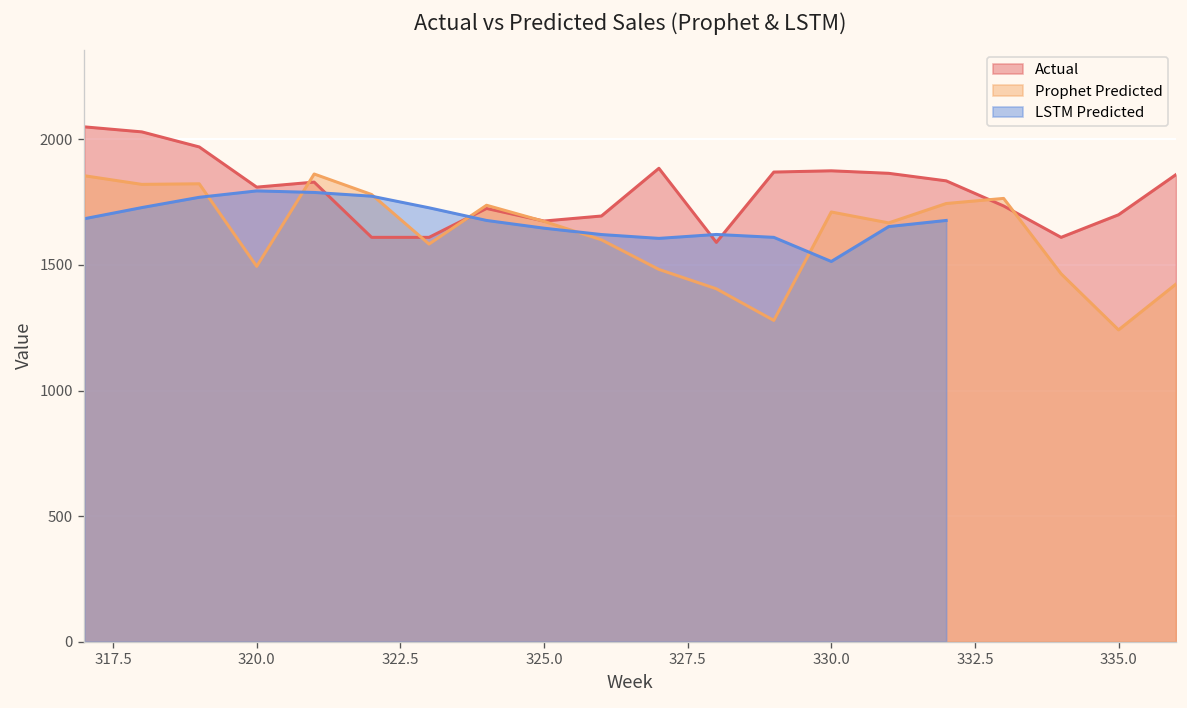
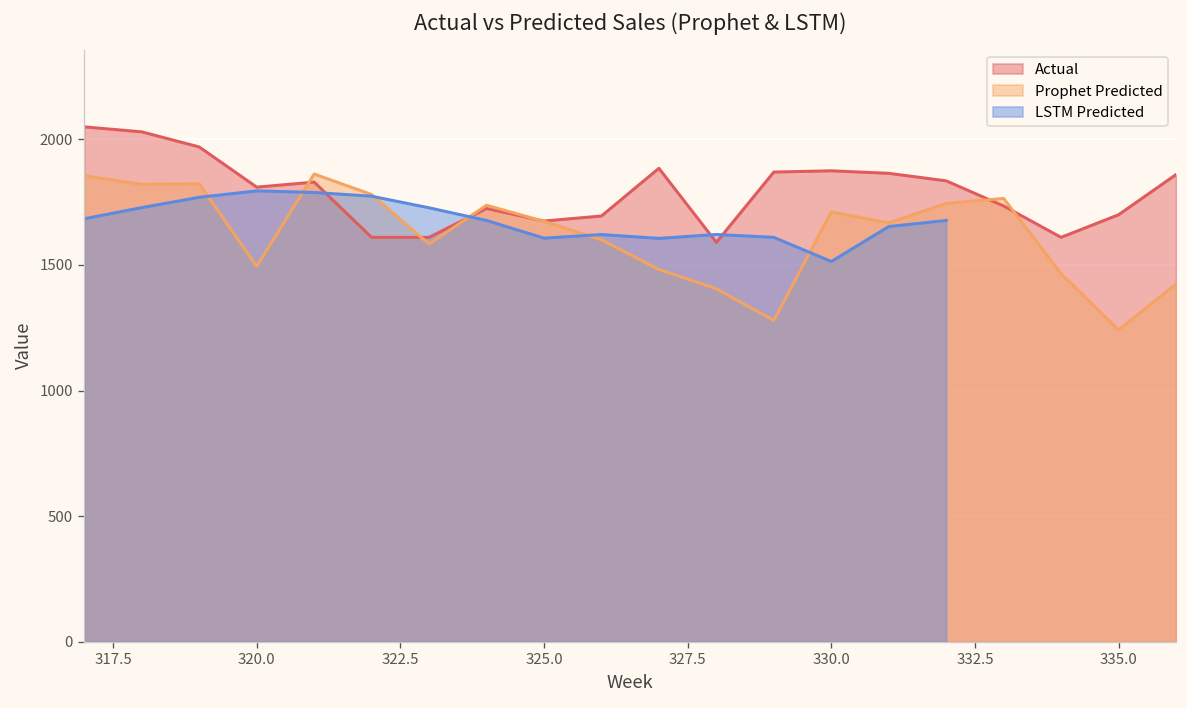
  {
    "LSTM Predicted": {
      "320.0": 1790,
-     "325.0": 1650,
+     "325.0": 1610,
      "330.0": 1510
    }
  }
